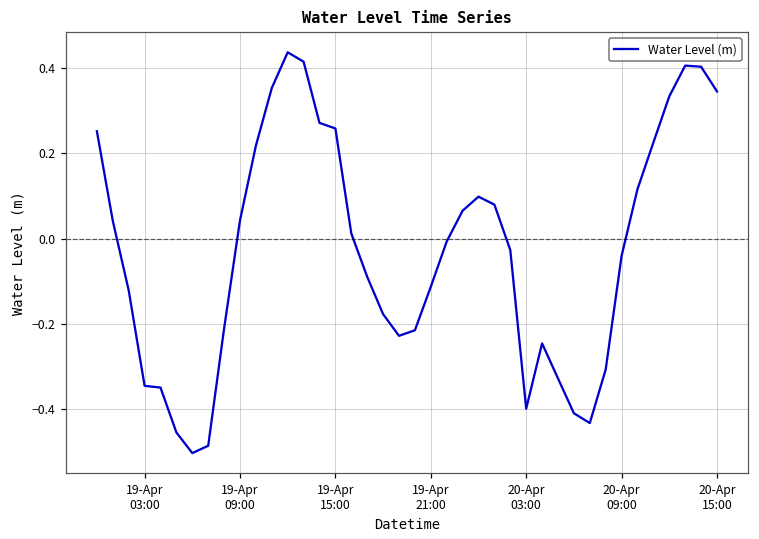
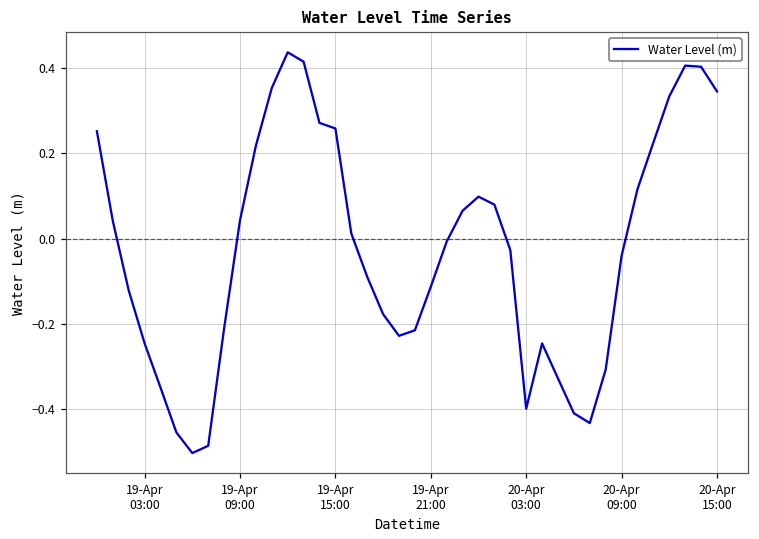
  {
-   "19-Apr 03:00": -0.35,
+   "19-Apr 03:00": -0.25,
    "19-Apr 09:00": 0.04,
    "19-Apr 15:00": 0.26,
    "19-Apr 21:00": -0.11,
    "20-Apr 03:00": -0.40,
    "20-Apr 09:00": -0.04,
    "20-Apr 15:00": 0.35
  }
